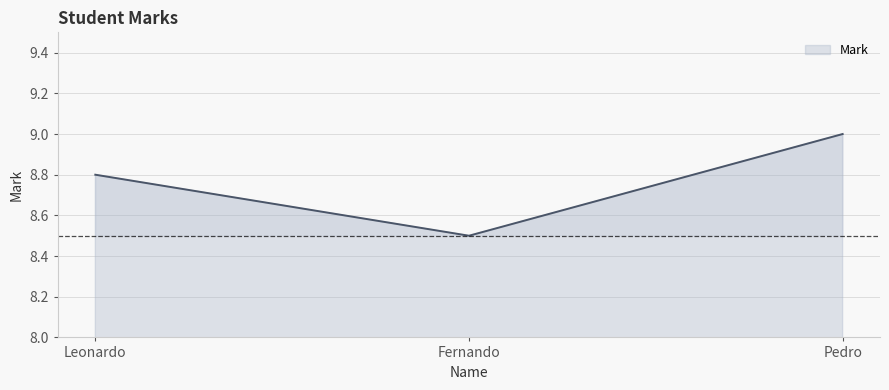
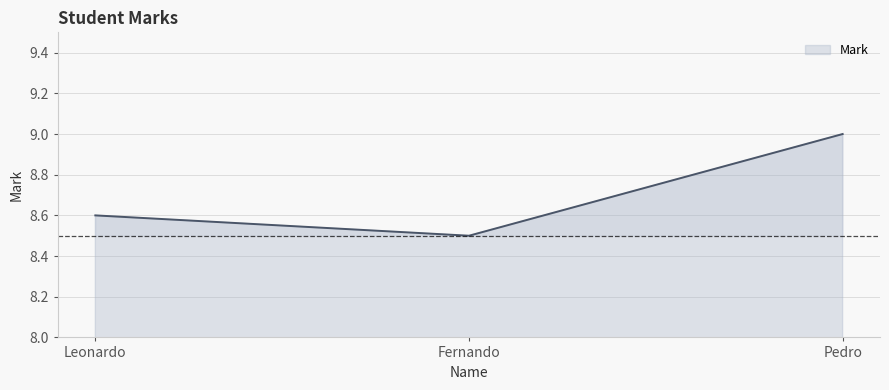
  {
-   "Leonardo": 8.8,
+   "Leonardo": 8.6,
    "Fernando": 8.5,
    "Pedro": 9.0
  }
